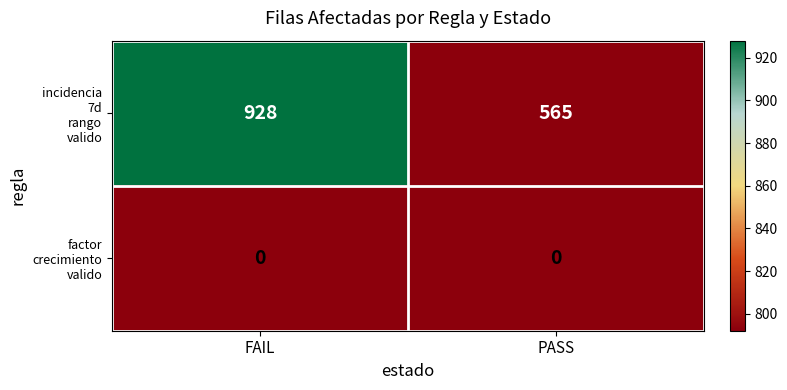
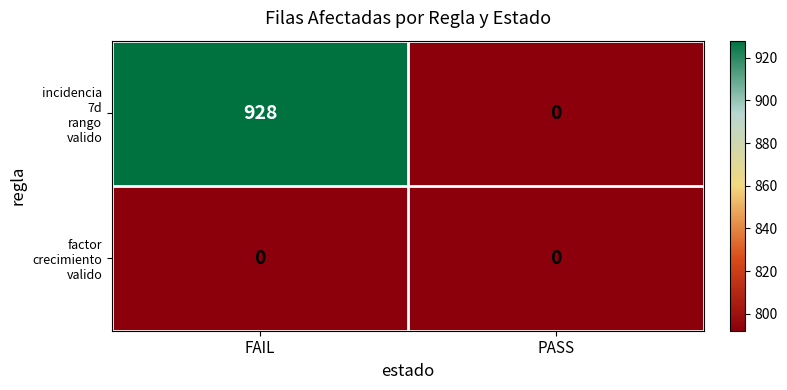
  {
    "incidencia 7d rango valido": {
      "FAIL": 928,
-     "PASS": 565
+     "PASS": 0
    },
    "factor crecimiento valido": {
      "FAIL": 0,
      "PASS": 0
    }
  }
